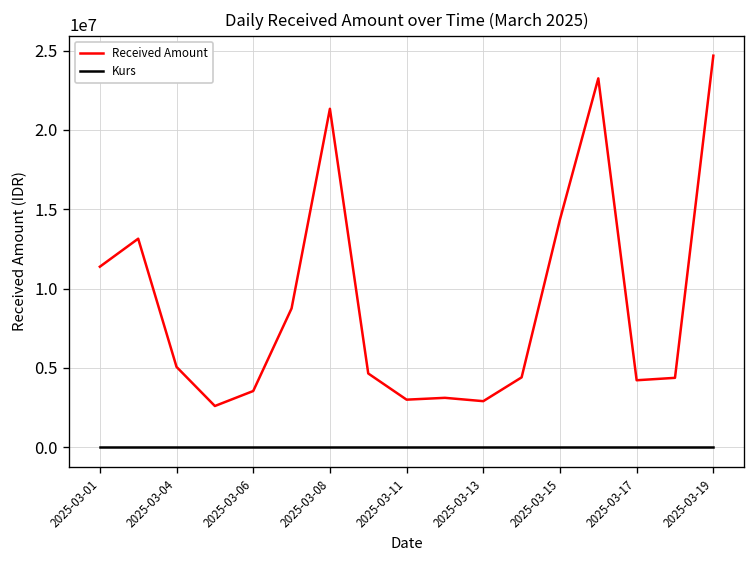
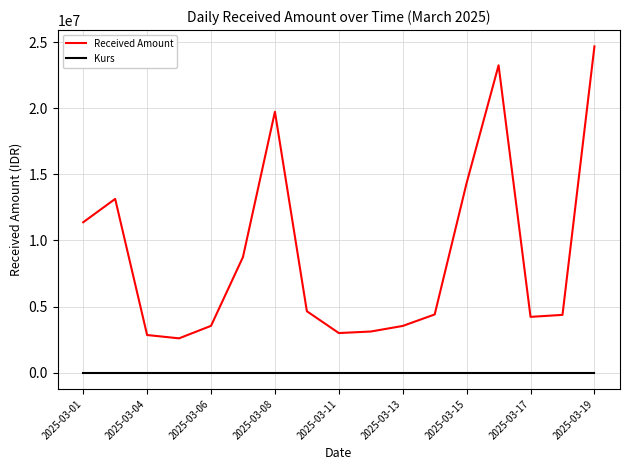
  {
    "Received Amount": {
      "2025-03-01": 11400000,
-     "2025-03-04": 5100000,
+     "2025-03-04": 2900000,
      "2025-03-06": 3500000,
-     "2025-03-08": 21300000,
+     "2025-03-08": 19700000,
      "2025-03-11": 3000000,
-     "2025-03-13": 2900000,
+     "2025-03-13": 3500000,
      "2025-03-15": 14400000,
      "2025-03-17": 4200000,
      "2025-03-19": 24700000
    },
    "Kurs": {
      "2025-03-01": 0,
      "2025-03-04": 0,
      "2025-03-06": 0,
      "2025-03-08": 0,
      "2025-03-11": 0,
      "2025-03-13": 0,
      "2025-03-15": 0,
      "2025-03-17": 0,
      "2025-03-19": 0
    }
  }
